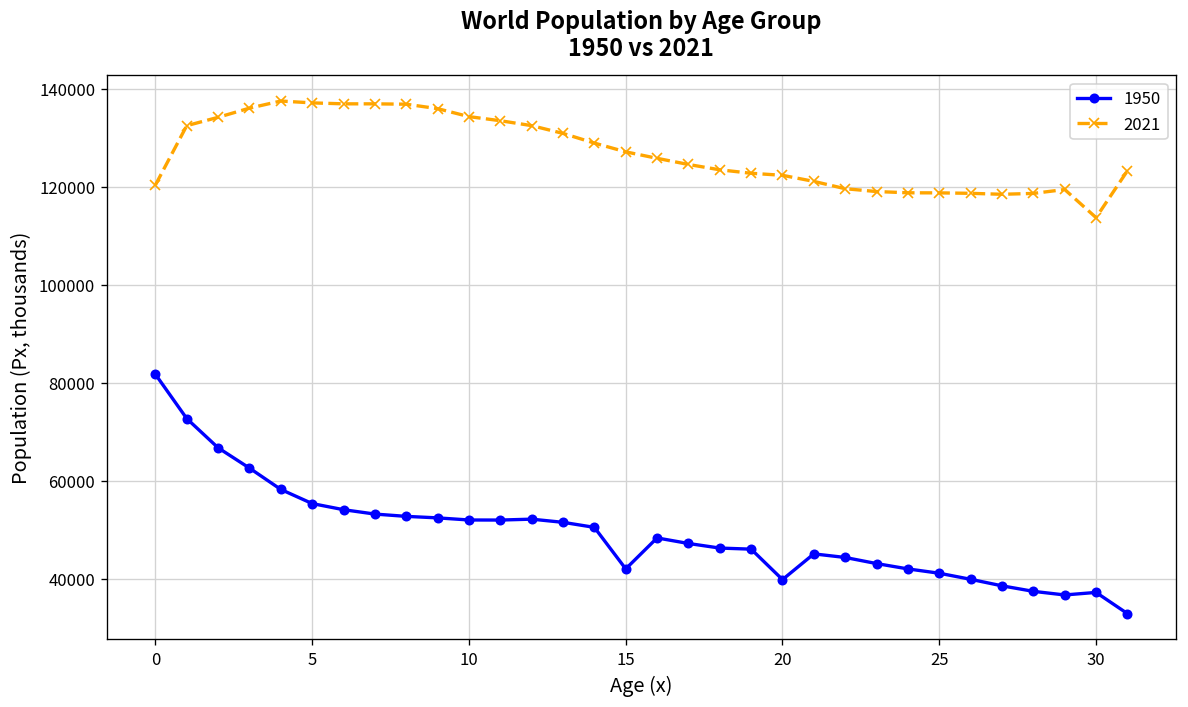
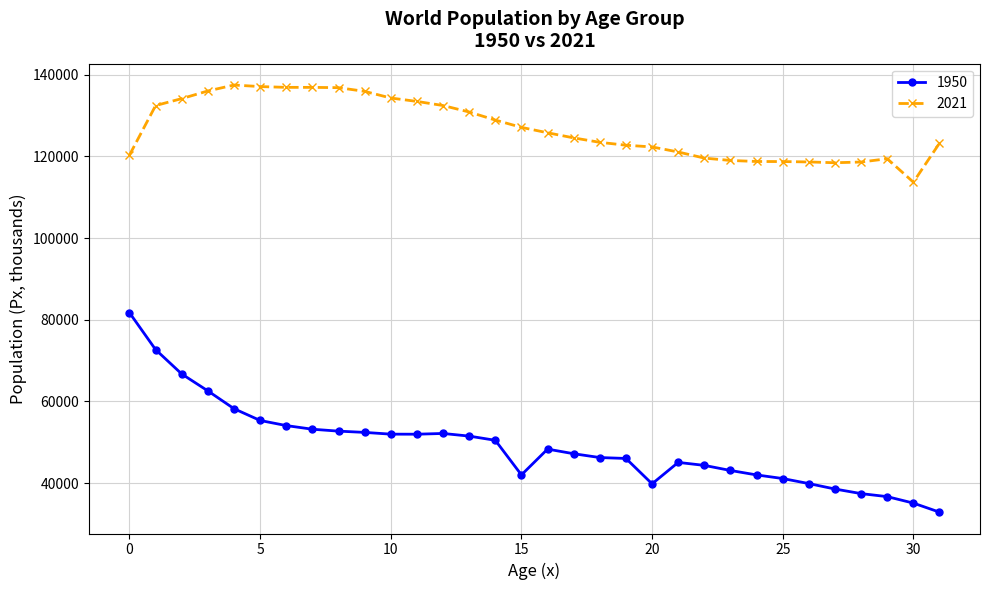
  {
    "1950": {
      "0": 82000,
      "5": 55000,
      "10": 52000,
      "15": 42000,
      "20": 40000,
      "25": 41000,
-     "30": 37000
+     "30": 35000
    },
    "2021": {
      "0": 120000,
      "5": 137000,
      "10": 134000,
      "15": 127000,
      "20": 122000,
      "25": 119000,
      "30": 114000
    }
  }
